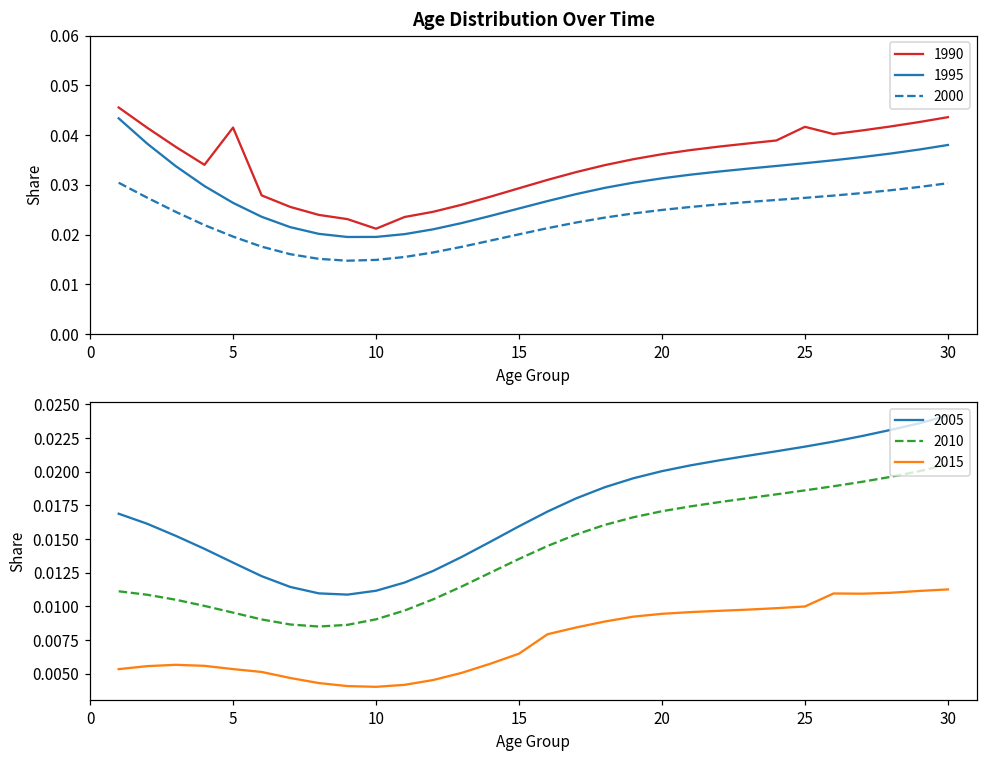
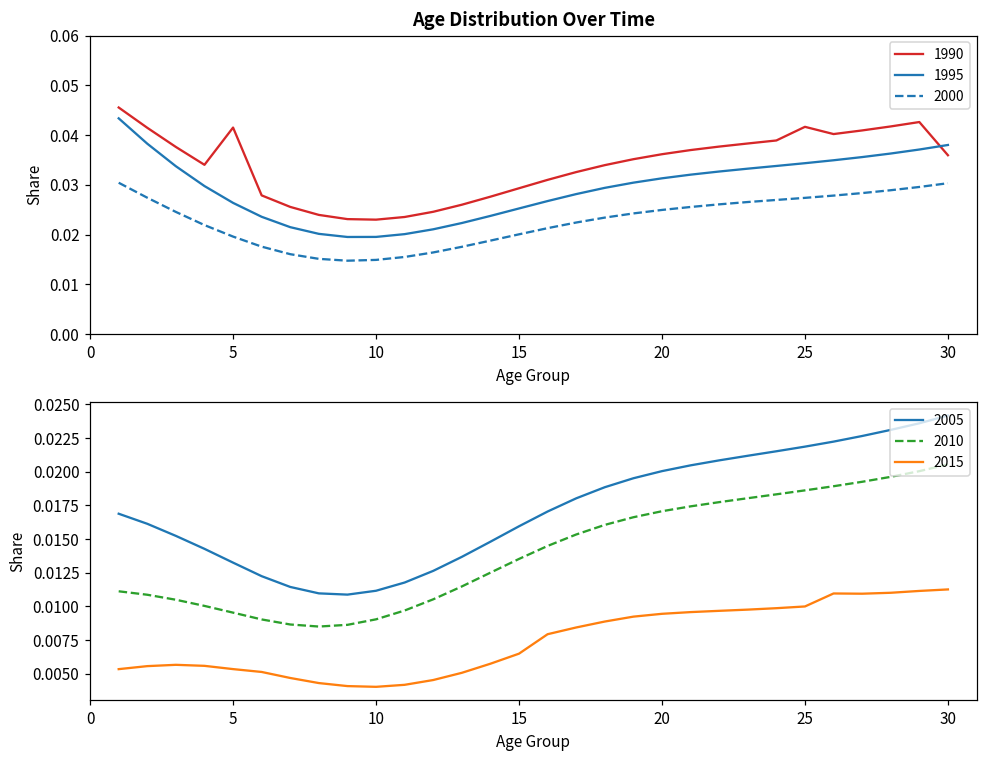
  {
    "Age Distribution Over Time": {
      "1990": {
        "5": 0.042,
-       "10": 0.021,
+       "10": 0.023,
        "15": 0.029,
        "20": 0.036,
        "25": 0.042,
-       "30": 0.044
+       "30": 0.036
      }
    }
  }
